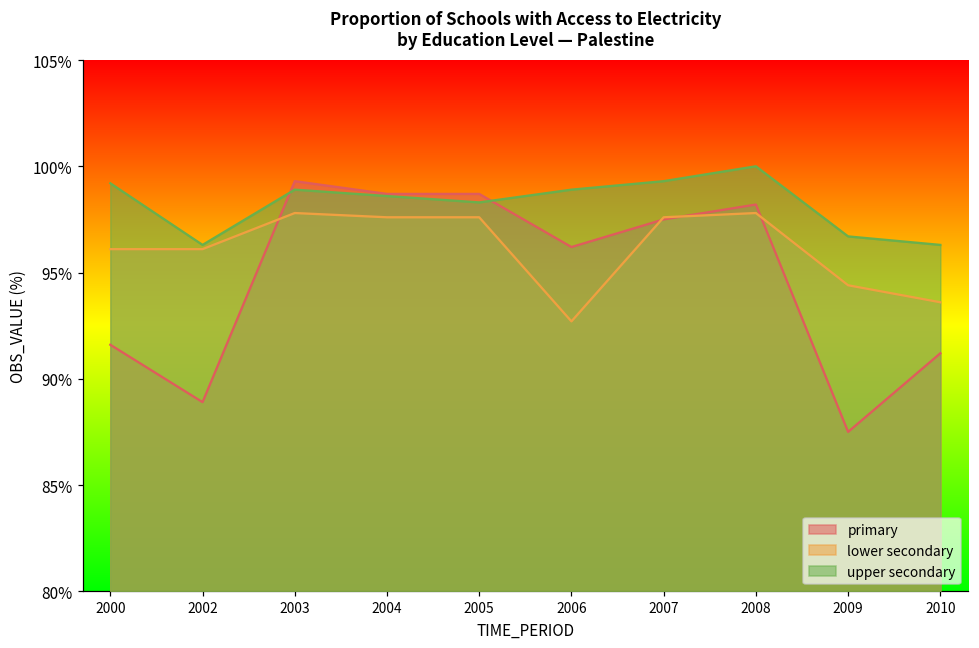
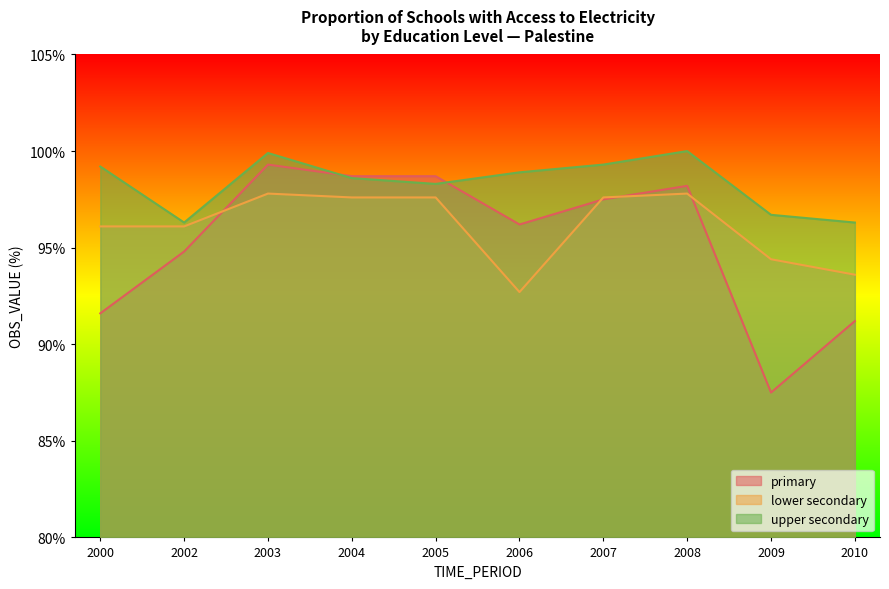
  {
    "primary": {
      "2000": "91.6%",
-     "2002": "88.9%",
+     "2002": "94.8%",
      "2003": "99.3%",
      "2005": "98.7%",
      "2006": "96.2%",
      "2008": "98.2%",
      "2009": "87.5%",
      "2010": "91.2%"
    },
    "lower secondary": {
      "2000": "96.1%",
      "2002": "96.1%",
      "2003": "97.8%",
      "2004": "97.6%",
      "2005": "97.6%",
      "2006": "92.7%",
      "2008": "97.8%",
      "2009": "94.4%",
      "2010": "93.6%"
    },
    "upper secondary": {
      "2000": "99.2%",
      "2002": "96.3%",
-     "2003": "98.9%",
+     "2003": "99.9%",
      "2005": "98.3%",
      "2006": "98.9%",
      "2007": "99.3%",
      "2008": "100.0%",
      "2009": "96.7%",
      "2010": "96.3%"
    }
  }
